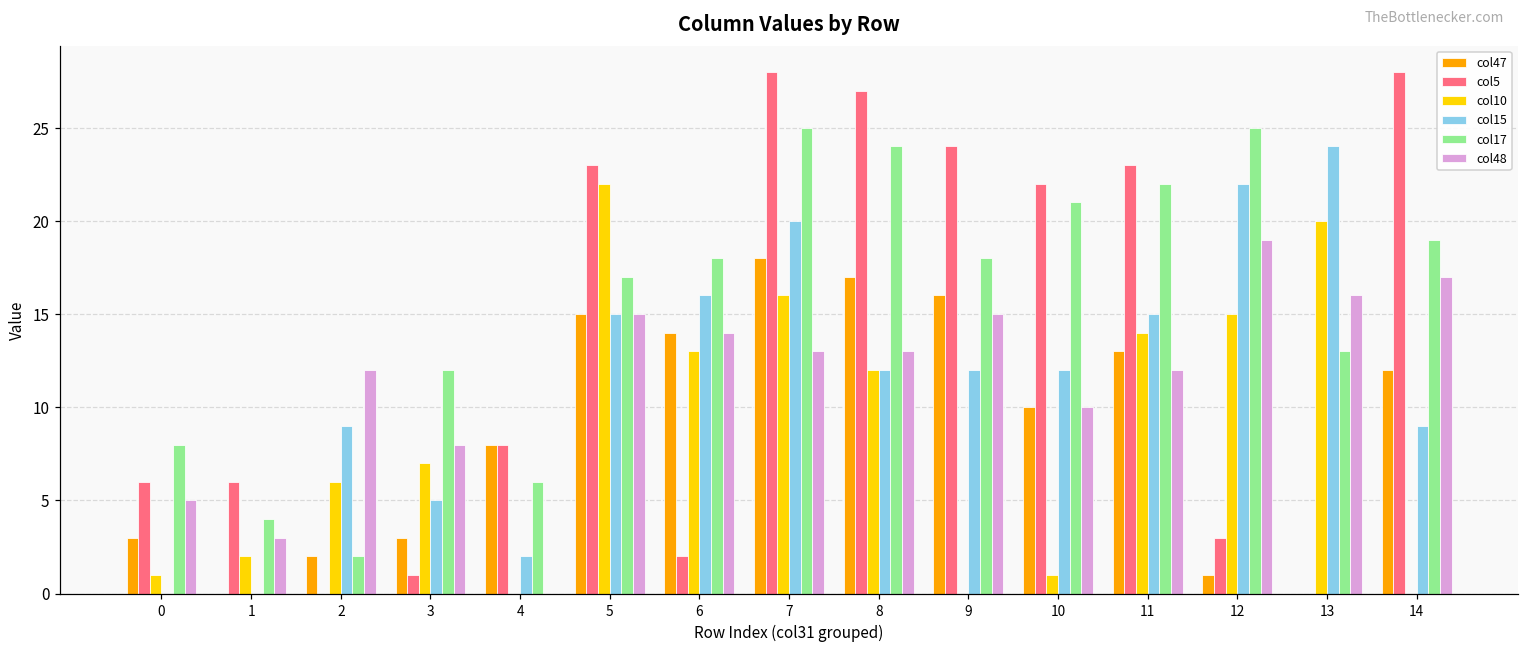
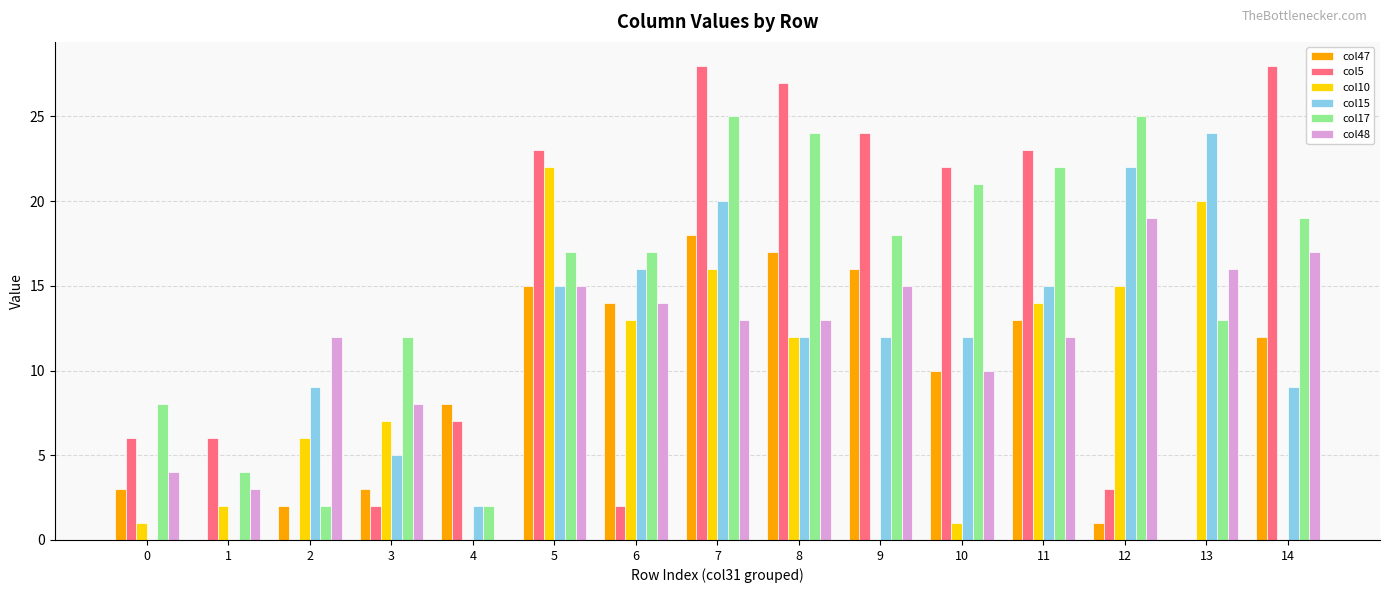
  {
    "col5": {
      "0": 6,
      "1": 6,
      "2": 0,
-     "3": 1,
-     "4": 8,
+     "3": 2,
+     "4": 7,
      "5": 23,
      "6": 2,
      "7": 28,
      "8": 27,
      "9": 24,
      "10": 22,
      "11": 23,
      "12": 3,
      "13": 0,
      "14": 28
    },
    "col15": {
      "0": 0,
      "1": 0,
      "2": 9,
      "3": 5,
      "4": 2,
      "5": 15,
      "6": 16,
      "7": 20,
      "8": 12,
      "9": 12,
      "10": 12,
      "11": 15,
      "12": 22,
      "13": 24,
      "14": 9
    },
    "col17": {
      "0": 8,
      "1": 4,
      "2": 2,
      "3": 12,
-     "4": 6,
+     "4": 2,
      "5": 17,
-     "6": 18,
+     "6": 17,
      "7": 25,
      "8": 24,
      "9": 18,
      "10": 21,
      "11": 22,
      "12": 25,
      "13": 13,
      "14": 19
    },
    "col48": {
-     "0": 5,
+     "0": 4,
      "1": 3,
      "2": 12,
      "3": 8,
      "4": 0,
      "5": 15,
      "6": 14,
      "7": 13,
      "8": 13,
      "9": 15,
      "10": 10,
      "11": 12,
      "12": 19,
      "13": 16,
      "14": 17
    }
  }
